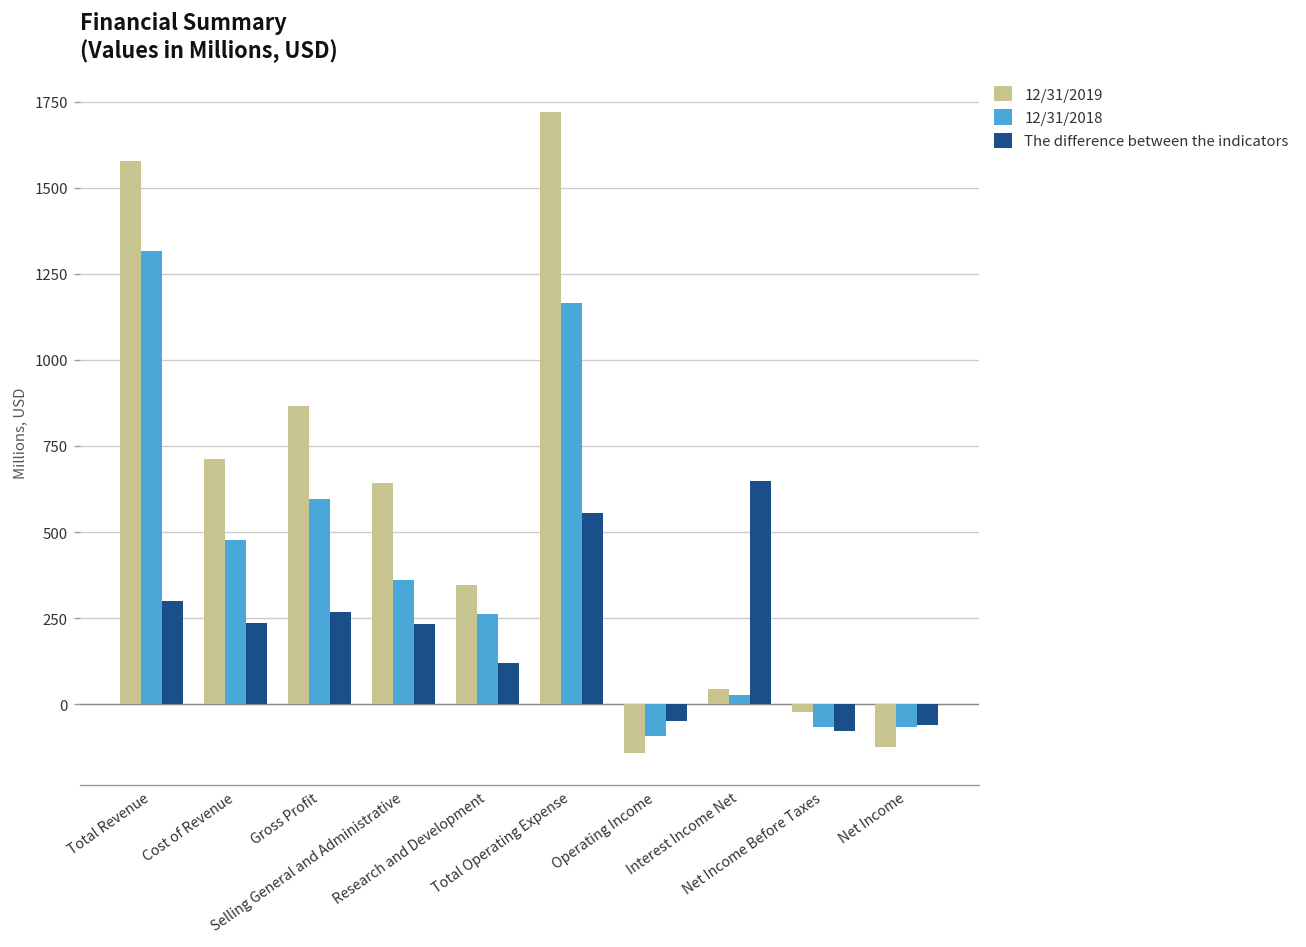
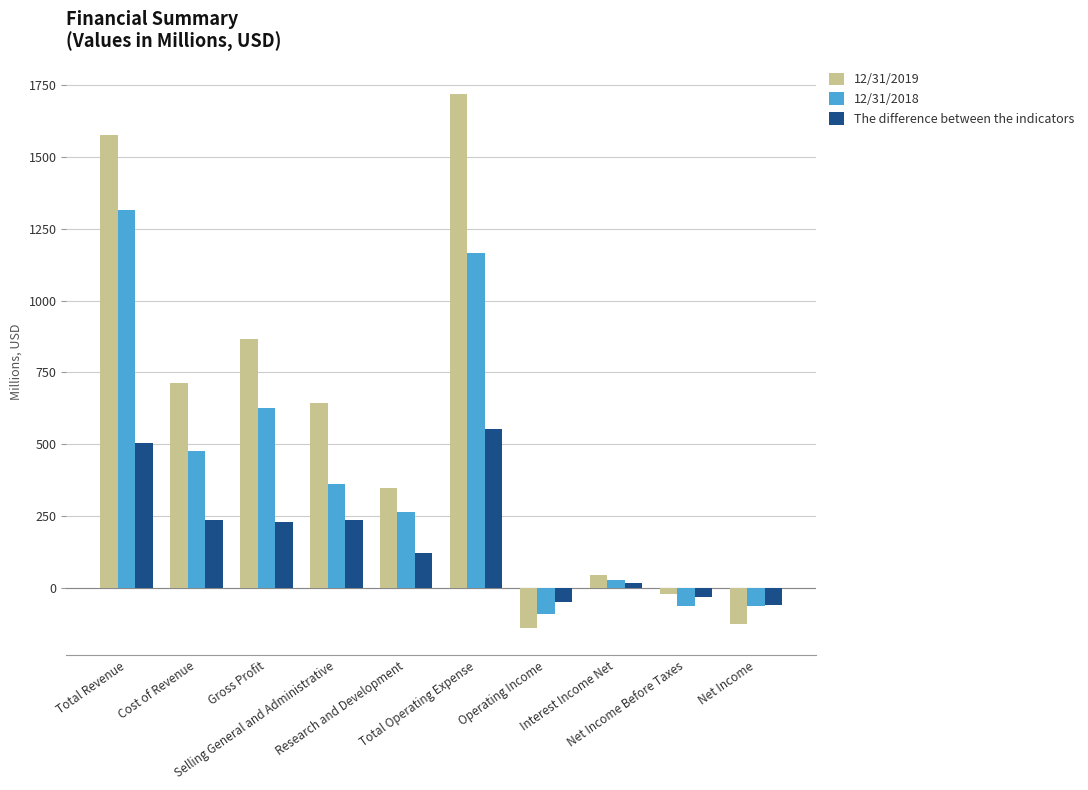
  {
    "12/31/2019": {
      "Total Revenue": 1580,
      "Cost of Revenue": 710,
      "Gross Profit": 870,
      "Selling General and Administrative": 640,
      "Research and Development": 350,
      "Total Operating Expense": 1720,
      "Operating Income": -140,
      "Interest Income Net": 50,
      "Net Income Before Taxes": -20,
      "Net Income": -120
    },
    "12/31/2018": {
      "Total Revenue": 1320,
      "Cost of Revenue": 480,
-     "Gross Profit": 600,
+     "Gross Profit": 630,
      "Selling General and Administrative": 360,
      "Research and Development": 260,
      "Total Operating Expense": 1170,
      "Operating Income": -90,
      "Interest Income Net": 30,
      "Net Income Before Taxes": -60,
      "Net Income": -60
    },
    "The difference between the indicators": {
-     "Total Revenue": 300,
+     "Total Revenue": 500,
      "Cost of Revenue": 240,
-     "Gross Profit": 270,
+     "Gross Profit": 230,
      "Selling General and Administrative": 230,
      "Research and Development": 120,
      "Total Operating Expense": 550,
      "Operating Income": -50,
-     "Interest Income Net": 650,
-     "Net Income Before Taxes": -80,
+     "Interest Income Net": 20,
+     "Net Income Before Taxes": -30,
      "Net Income": -60
    }
  }
